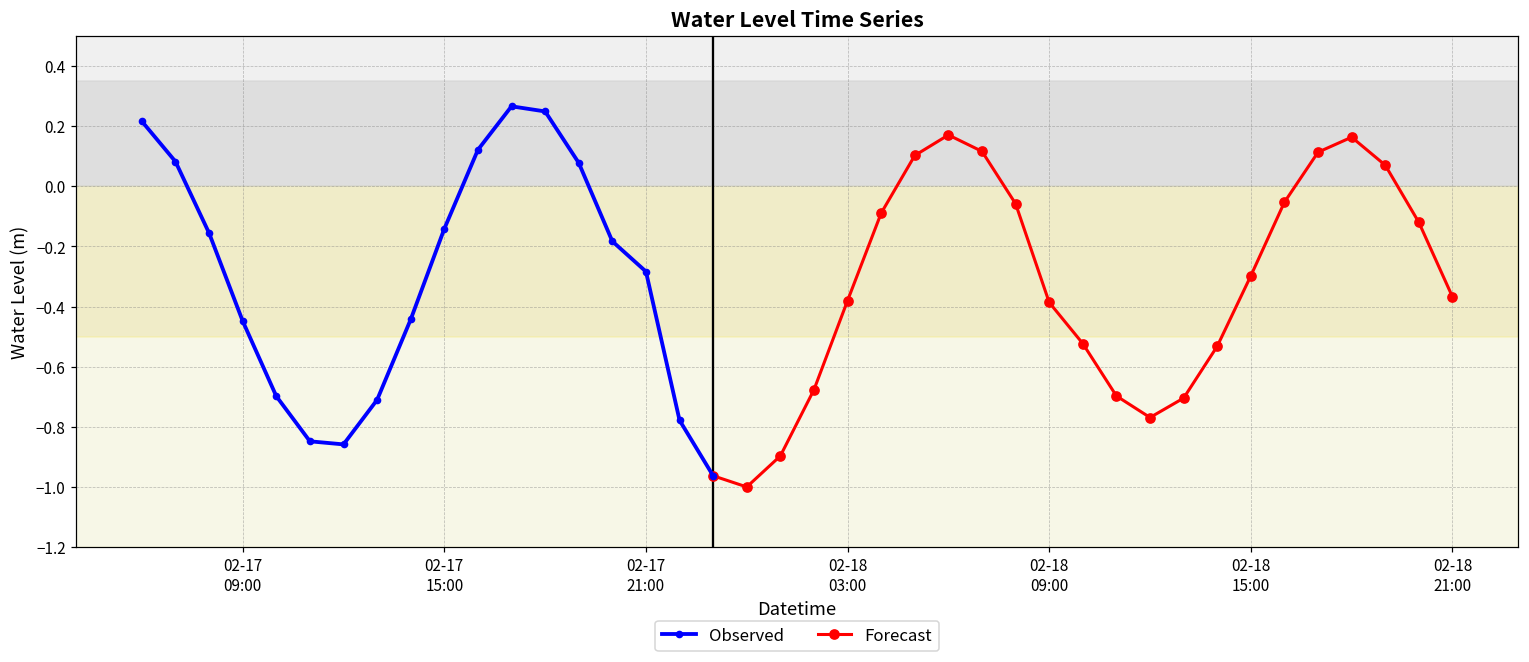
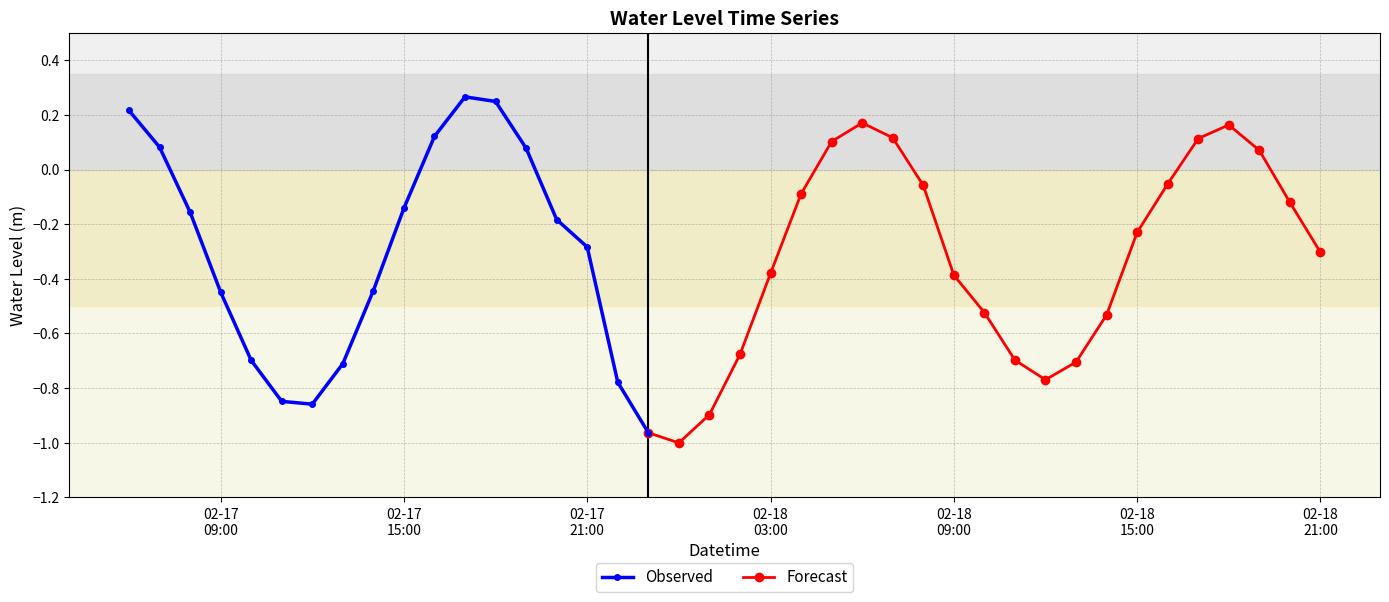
  {
    "Observed": {
      "02-17 09:00": -0.45,
      "02-17 15:00": -0.14,
      "02-17 21:00": -0.28
    },
    "Forecast": {
      "02-18 03:00": -0.38,
      "02-18 09:00": -0.39,
-     "02-18 15:00": -0.30,
-     "02-18 21:00": -0.37
+     "02-18 15:00": -0.23,
+     "02-18 21:00": -0.30
    }
  }
